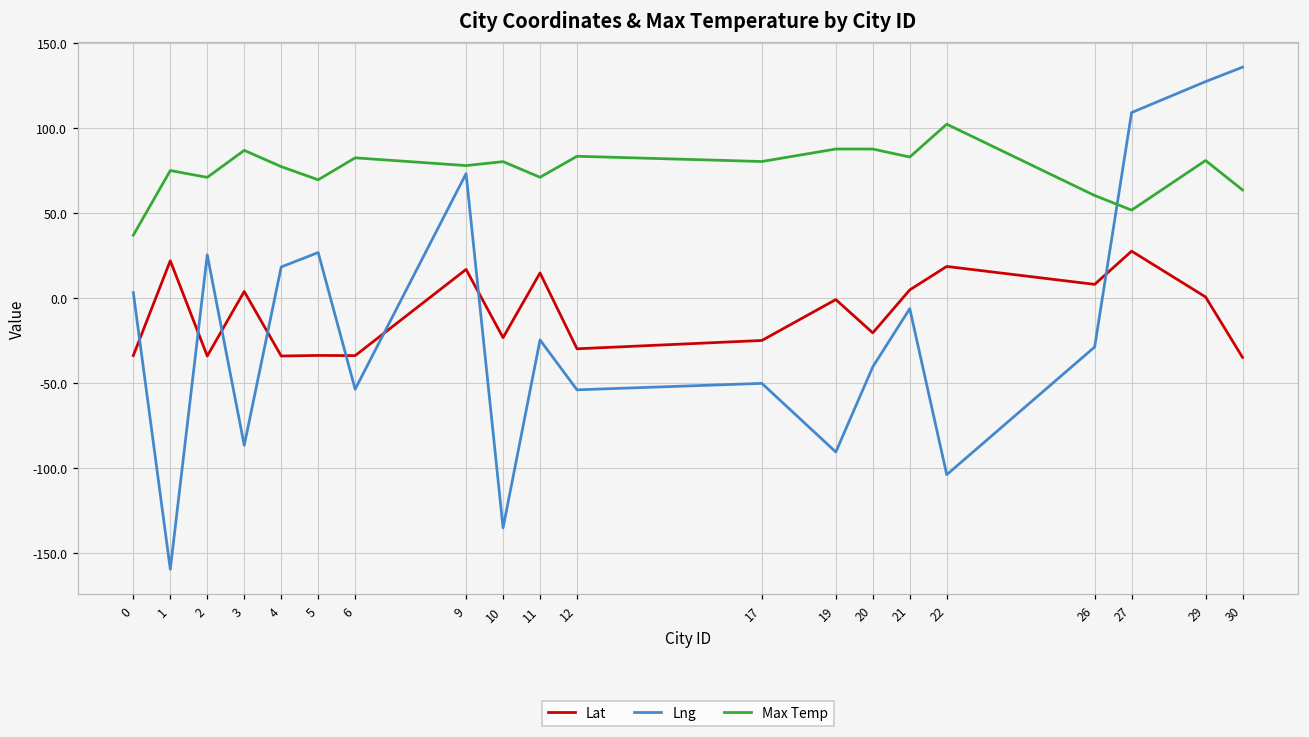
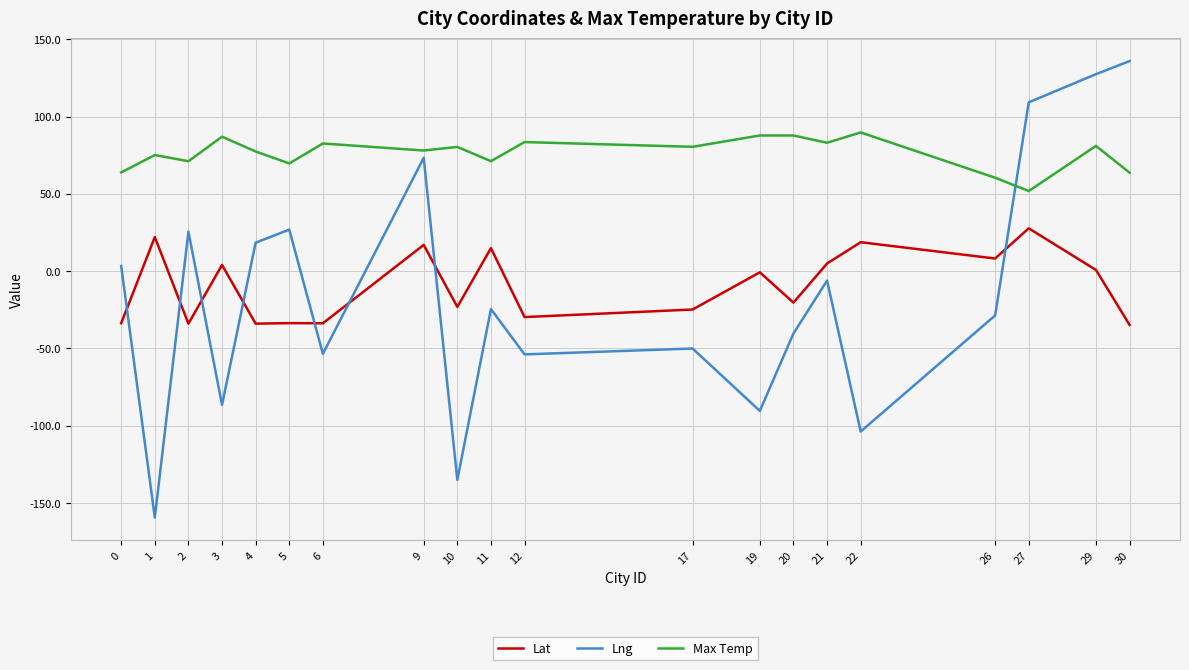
  {
    "Lat": {
      "0": -34,
      "1": 22,
      "2": -34,
      "3": 4,
      "4": -34,
      "5": -34,
      "6": -34,
      "9": 17,
      "10": -23,
      "11": 15,
      "12": -30,
      "17": -25,
      "19": -1,
      "20": -20,
      "21": 5,
      "22": 19,
      "26": 8,
      "27": 28,
      "29": 1,
      "30": -35
    },
    "Lng": {
      "0": 3,
      "1": -159,
      "2": 26,
      "3": -86,
      "4": 18,
      "5": 27,
      "6": -53,
      "9": 73,
      "10": -135,
      "11": -24,
      "12": -54,
      "17": -50,
      "19": -90,
      "20": -40,
      "21": -6,
      "22": -104,
      "26": -29,
      "27": 109,
      "29": 127,
      "30": 136
    },
    "Max Temp": {
-     "0": 37,
+     "0": 64,
      "1": 75,
      "2": 71,
      "3": 87,
      "4": 77,
      "5": 70,
      "6": 83,
      "9": 78,
      "10": 80,
      "11": 71,
      "12": 84,
      "17": 80,
      "19": 88,
      "20": 88,
      "21": 83,
-     "22": 102,
+     "22": 90,
      "26": 60,
      "27": 52,
      "29": 81,
      "30": 64
    }
  }
